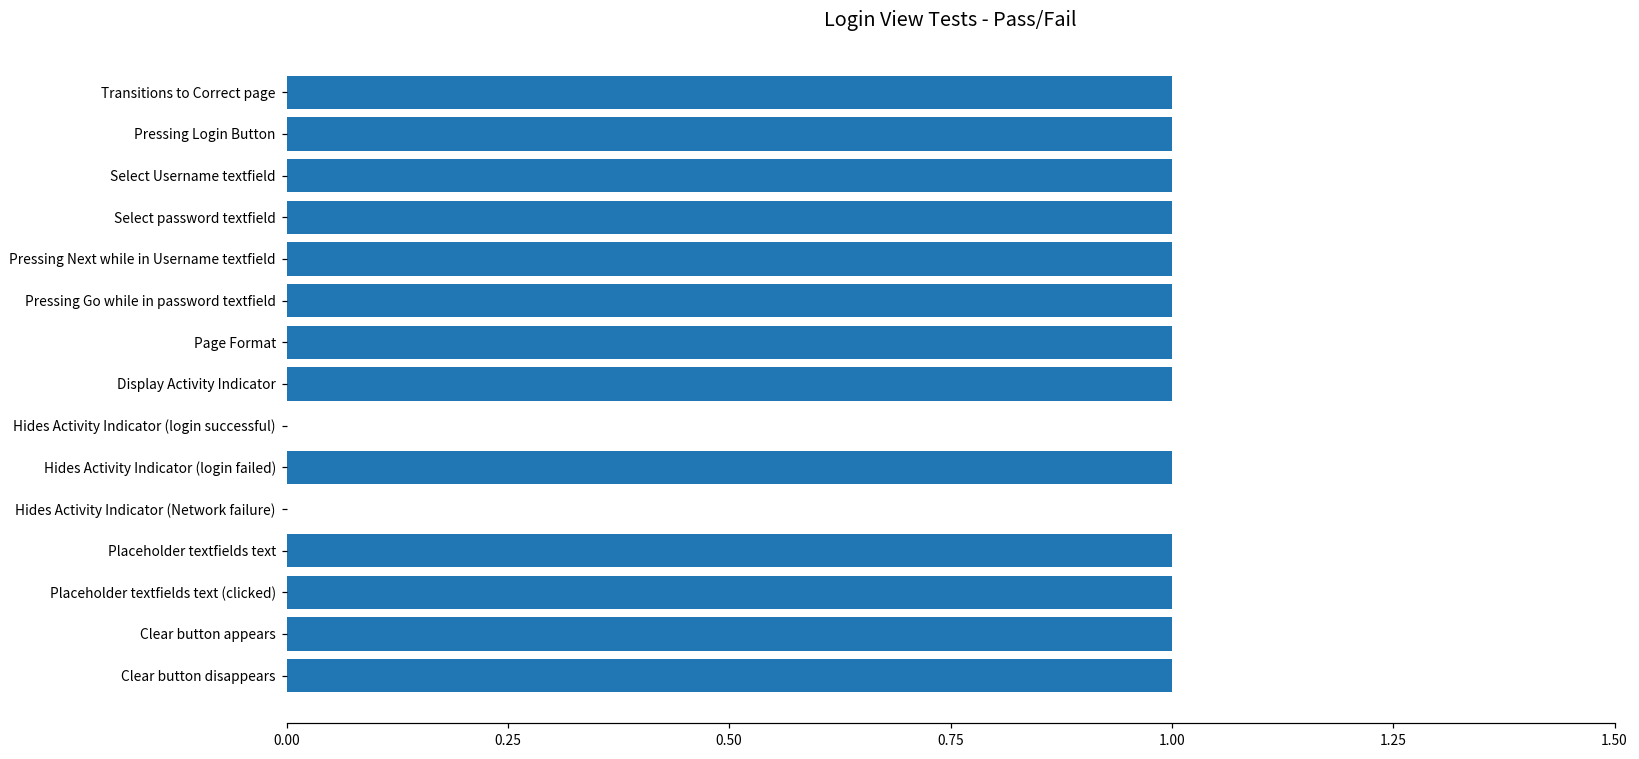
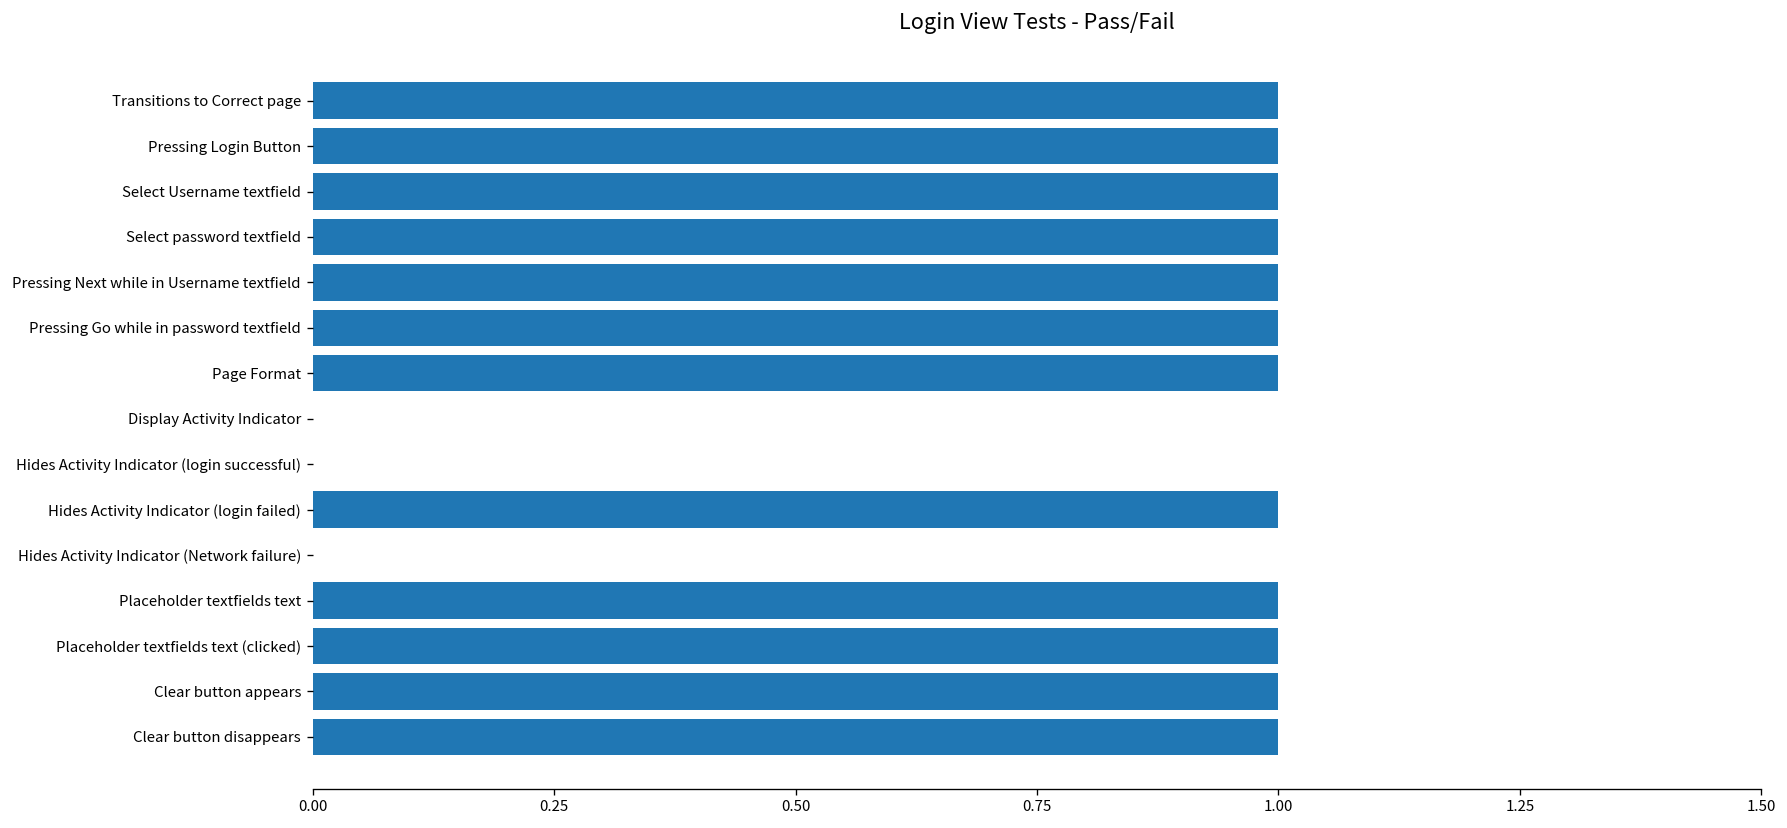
  {
    "Transitions to Correct page": 1,
    "Pressing Login Button": 1,
    "Select Username textfield": 1,
    "Select password textfield": 1,
    "Pressing Next while in Username textfield": 1,
    "Pressing Go while in password textfield": 1,
    "Page Format": 1,
-   "Display Activity Indicator": 1,
+   "Display Activity Indicator": 0,
    "Hides Activity Indicator (login successful)": 0,
    "Hides Activity Indicator (login failed)": 1,
    "Hides Activity Indicator (Network failure)": 0,
    "Placeholder textfields text": 1,
    "Placeholder textfields text (clicked)": 1,
    "Clear button appears": 1,
    "Clear button disappears": 1
  }
